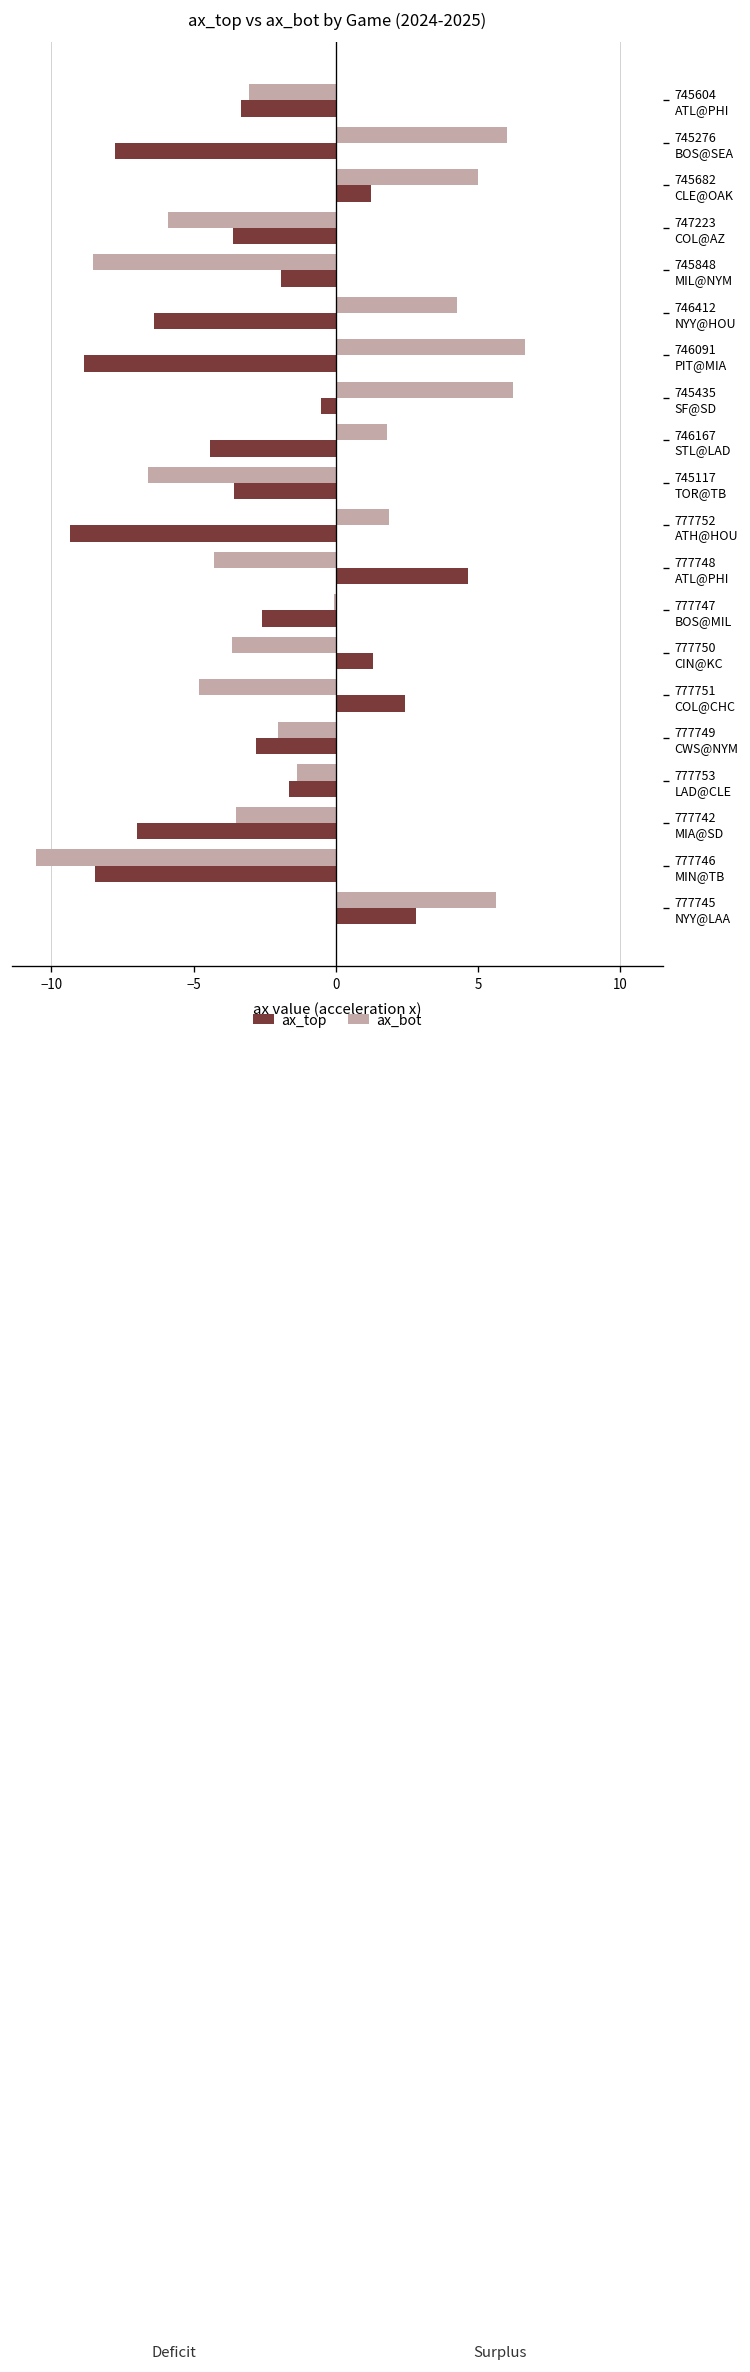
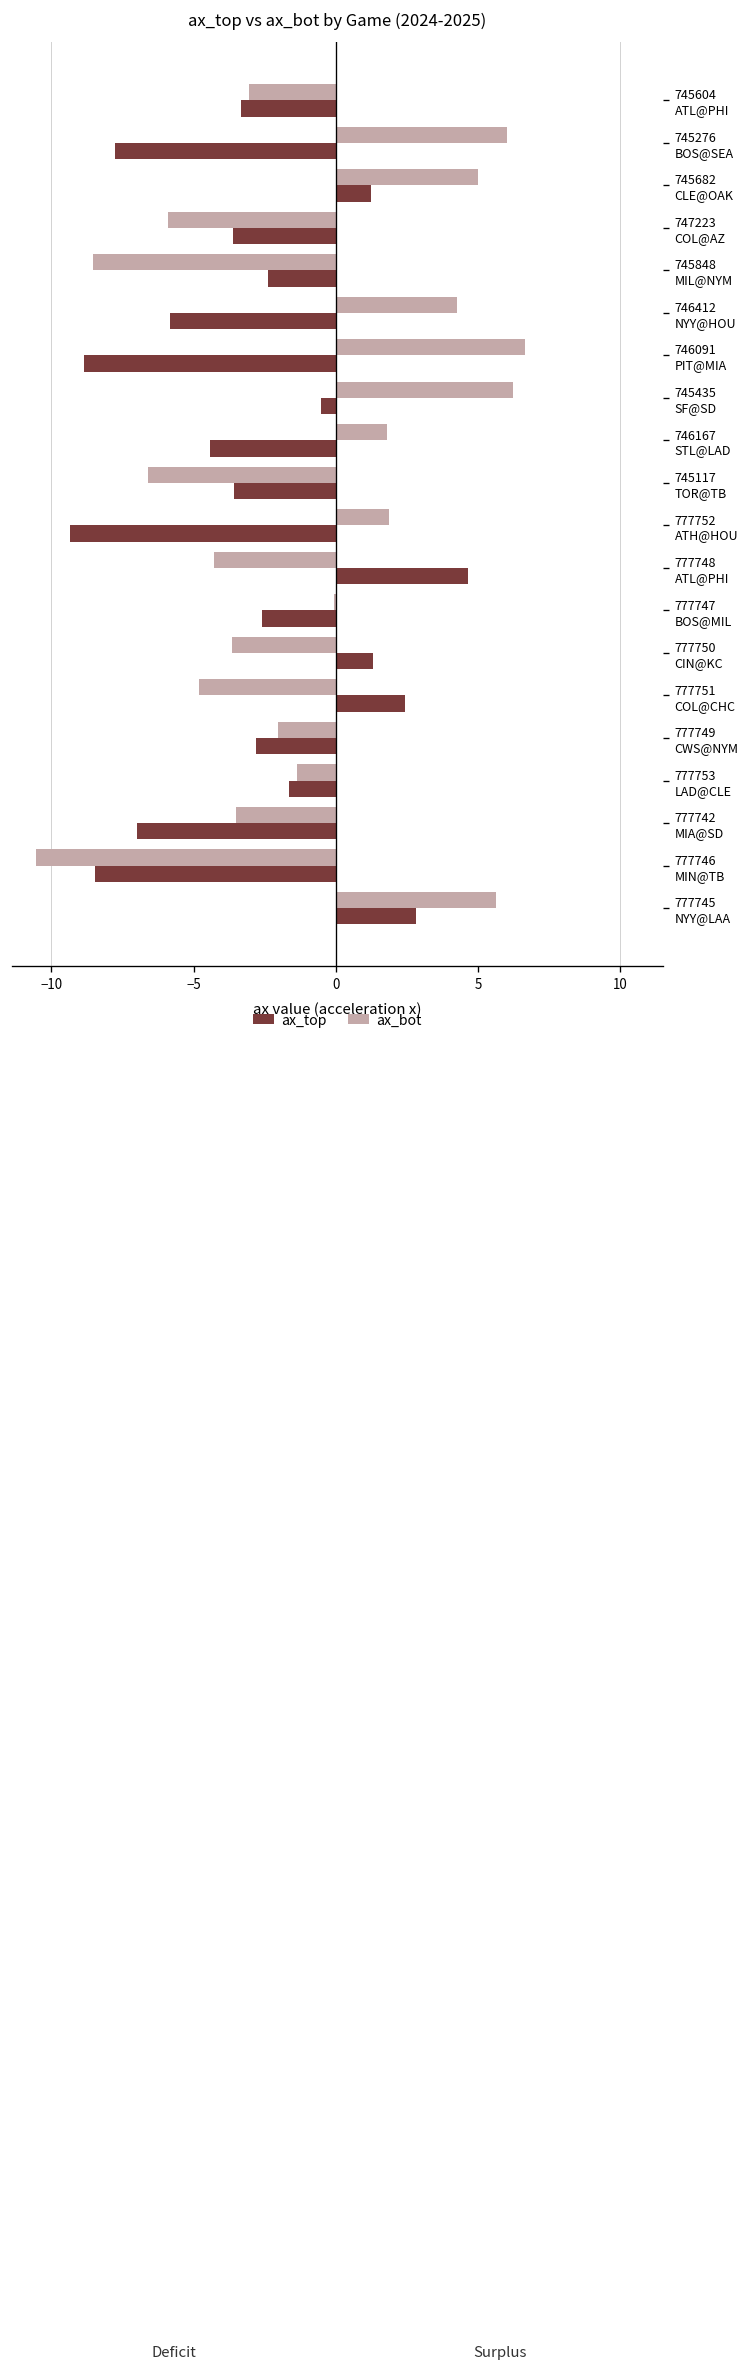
  {
    "ax_top": {
      "745604 ATL@PHI": -3.4,
      "745276 BOS@SEA": -7.8,
      "745682 CLE@OAK": 1.3,
      "747223 COL@AZ": -3.6,
-     "745848 MIL@NYM": -1.9,
-     "746412 NYY@HOU": -6.4,
+     "745848 MIL@NYM": -2.4,
+     "746412 NYY@HOU": -5.8,
      "746091 PIT@MIA": -8.9,
      "745435 SF@SD": -0.5,
      "746167 STL@LAD": -4.4,
      "745117 TOR@TB": -3.6,
      "777752 ATH@HOU": -9.4,
      "777748 ATL@PHI": 4.6,
      "777747 BOS@MIL": -2.6,
      "777750 CIN@KC": 1.3,
      "777751 COL@CHC": 2.4,
      "777749 CWS@NYM": -2.8,
      "777753 LAD@CLE": -1.6,
      "777742 MIA@SD": -7.0,
      "777746 MIN@TB": -8.5,
      "777745 NYY@LAA": 2.8
    },
    "ax_bot": {
      "745604 ATL@PHI": -3.0,
      "745276 BOS@SEA": 6.0,
      "745682 CLE@OAK": 5.0,
      "747223 COL@AZ": -5.9,
      "745848 MIL@NYM": -8.5,
      "746412 NYY@HOU": 4.2,
      "746091 PIT@MIA": 6.6,
      "745435 SF@SD": 6.2,
      "746167 STL@LAD": 1.8,
      "745117 TOR@TB": -6.6,
      "777752 ATH@HOU": 1.9,
      "777748 ATL@PHI": -4.3,
      "777750 CIN@KC": -3.7,
      "777751 COL@CHC": -4.8,
      "777749 CWS@NYM": -2.0,
      "777753 LAD@CLE": -1.4,
      "777742 MIA@SD": -3.5,
      "777746 MIN@TB": -10.5,
      "777745 NYY@LAA": 5.6
    }
  }
